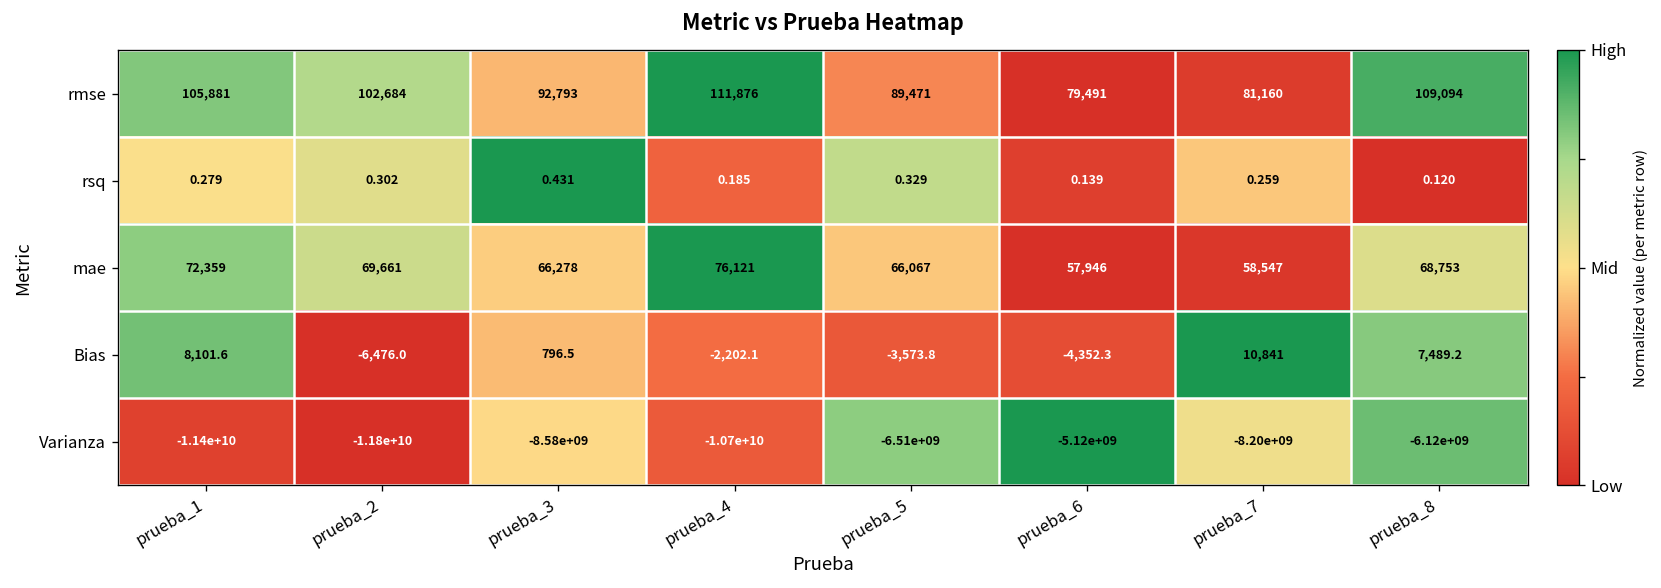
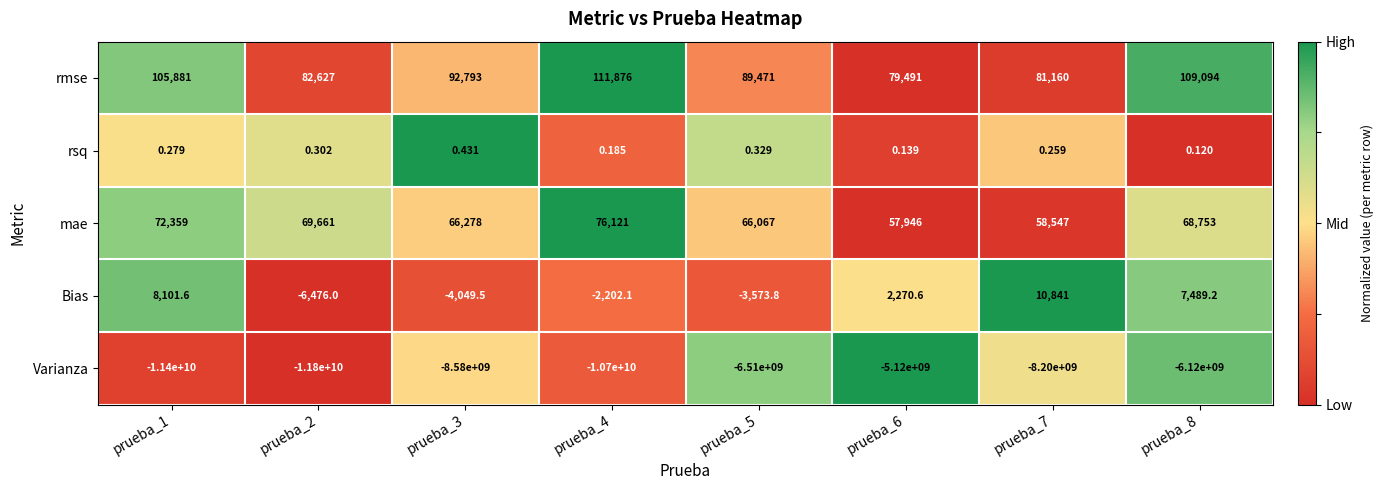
  {
    "rmse": {
      "prueba_1": "105,881",
-     "prueba_2": "102,684",
+     "prueba_2": "82,627",
      "prueba_3": "92,793",
      "prueba_4": "111,876",
      "prueba_5": "89,471",
      "prueba_6": "79,491",
      "prueba_7": "81,160",
      "prueba_8": "109,094"
    },
    "rsq": {
      "prueba_1": "0.279",
      "prueba_2": "0.302",
      "prueba_3": "0.431",
      "prueba_4": "0.185",
      "prueba_5": "0.329",
      "prueba_6": "0.139",
      "prueba_7": "0.259",
      "prueba_8": "0.120"
    },
    "mae": {
      "prueba_1": "72,359",
      "prueba_2": "69,661",
      "prueba_3": "66,278",
      "prueba_4": "76,121",
      "prueba_5": "66,067",
      "prueba_6": "57,946",
      "prueba_7": "58,547",
      "prueba_8": "68,753"
    },
    "Bias": {
      "prueba_1": "8,101.6",
      "prueba_2": "-6,476.0",
-     "prueba_3": "796.5",
+     "prueba_3": "-4,049.5",
      "prueba_4": "-2,202.1",
      "prueba_5": "-3,573.8",
-     "prueba_6": "-4,352.3",
+     "prueba_6": "2,270.6",
      "prueba_7": "10,841",
      "prueba_8": "7,489.2"
    },
    "Varianza": {
      "prueba_1": "-1.14e+10",
      "prueba_2": "-1.18e+10",
      "prueba_3": "-8.58e+09",
      "prueba_4": "-1.07e+10",
      "prueba_5": "-6.51e+09",
      "prueba_6": "-5.12e+09",
      "prueba_7": "-8.20e+09",
      "prueba_8": "-6.12e+09"
    }
  }
